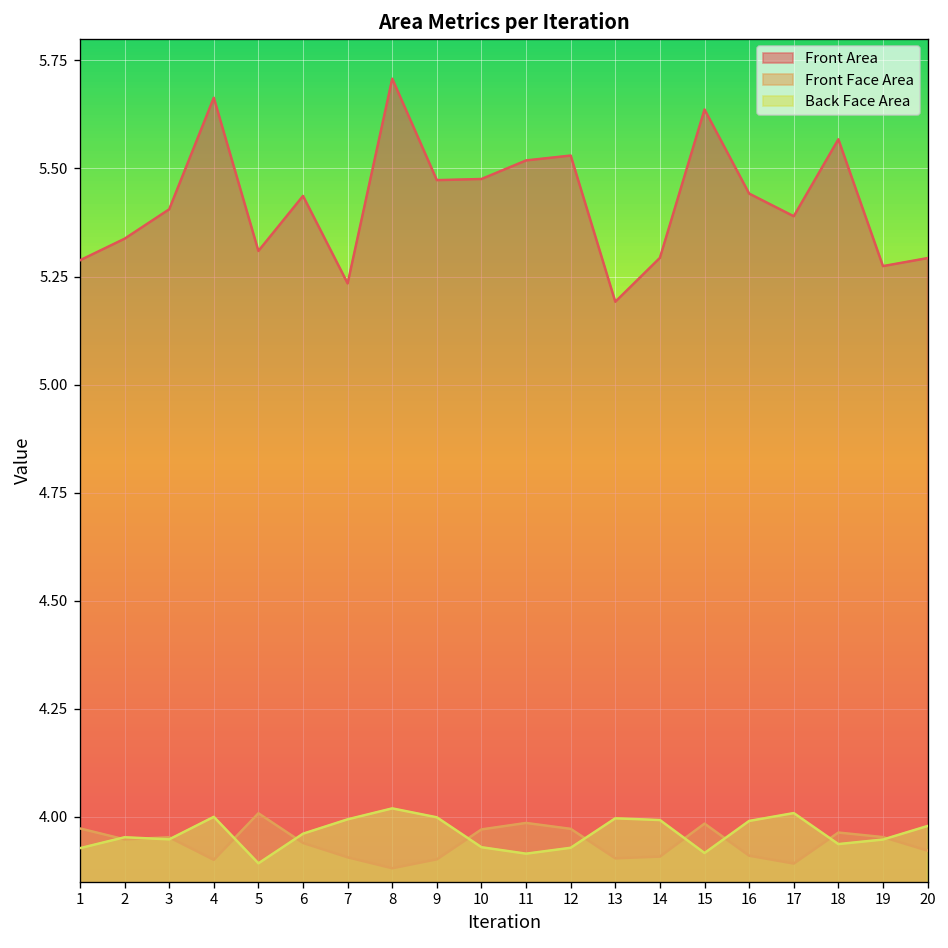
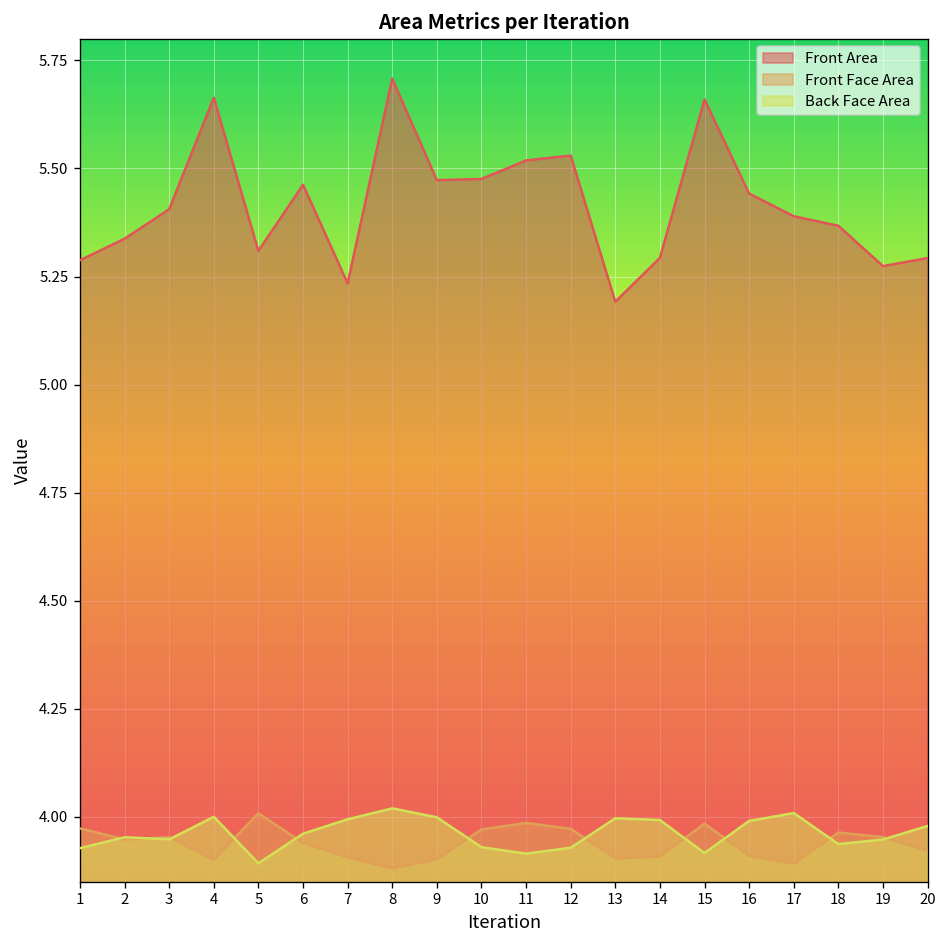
  {
    "Front Area": {
      "1": 5.29,
      "2": 5.34,
      "3": 5.41,
      "4": 5.66,
      "5": 5.31,
-     "6": 5.44,
+     "6": 5.46,
      "7": 5.23,
      "8": 5.71,
      "9": 5.47,
      "10": 5.48,
      "11": 5.52,
      "12": 5.53,
      "13": 5.19,
      "14": 5.29,
-     "15": 5.64,
+     "15": 5.66,
      "16": 5.44,
      "17": 5.39,
-     "18": 5.57,
+     "18": 5.37,
      "19": 5.27,
      "20": 5.29
    }
  }
